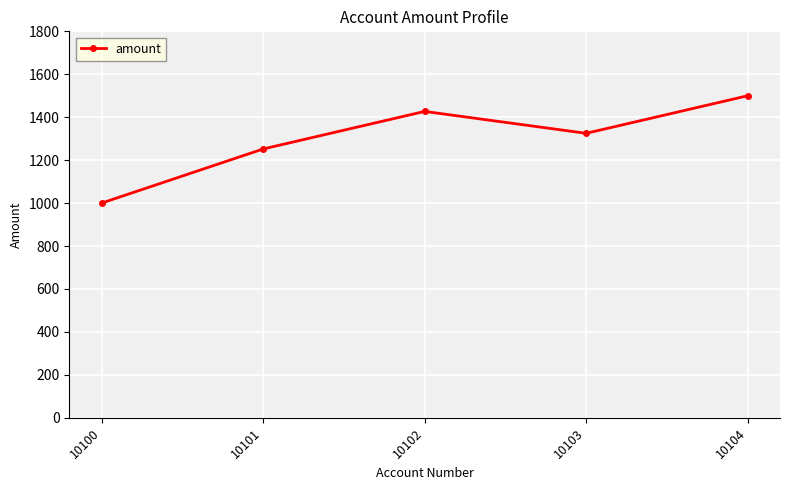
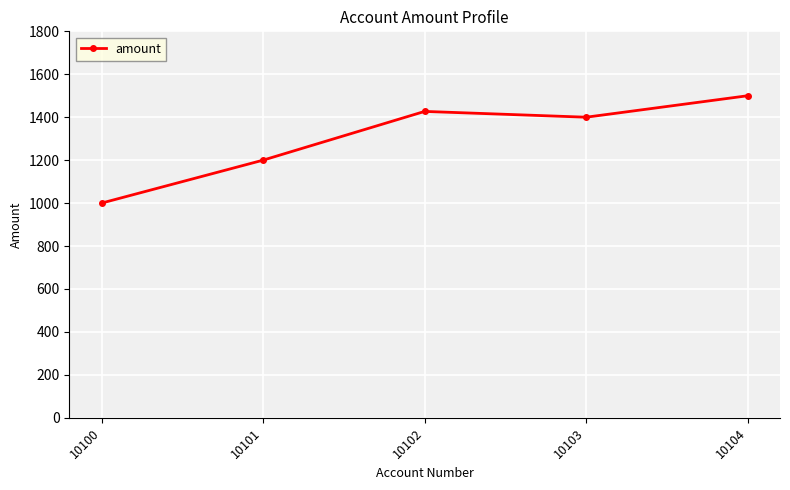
  {
    "10100": 1000,
-   "10101": 1250,
+   "10101": 1200,
    "10102": 1430,
-   "10103": 1330,
+   "10103": 1400,
    "10104": 1500
  }
